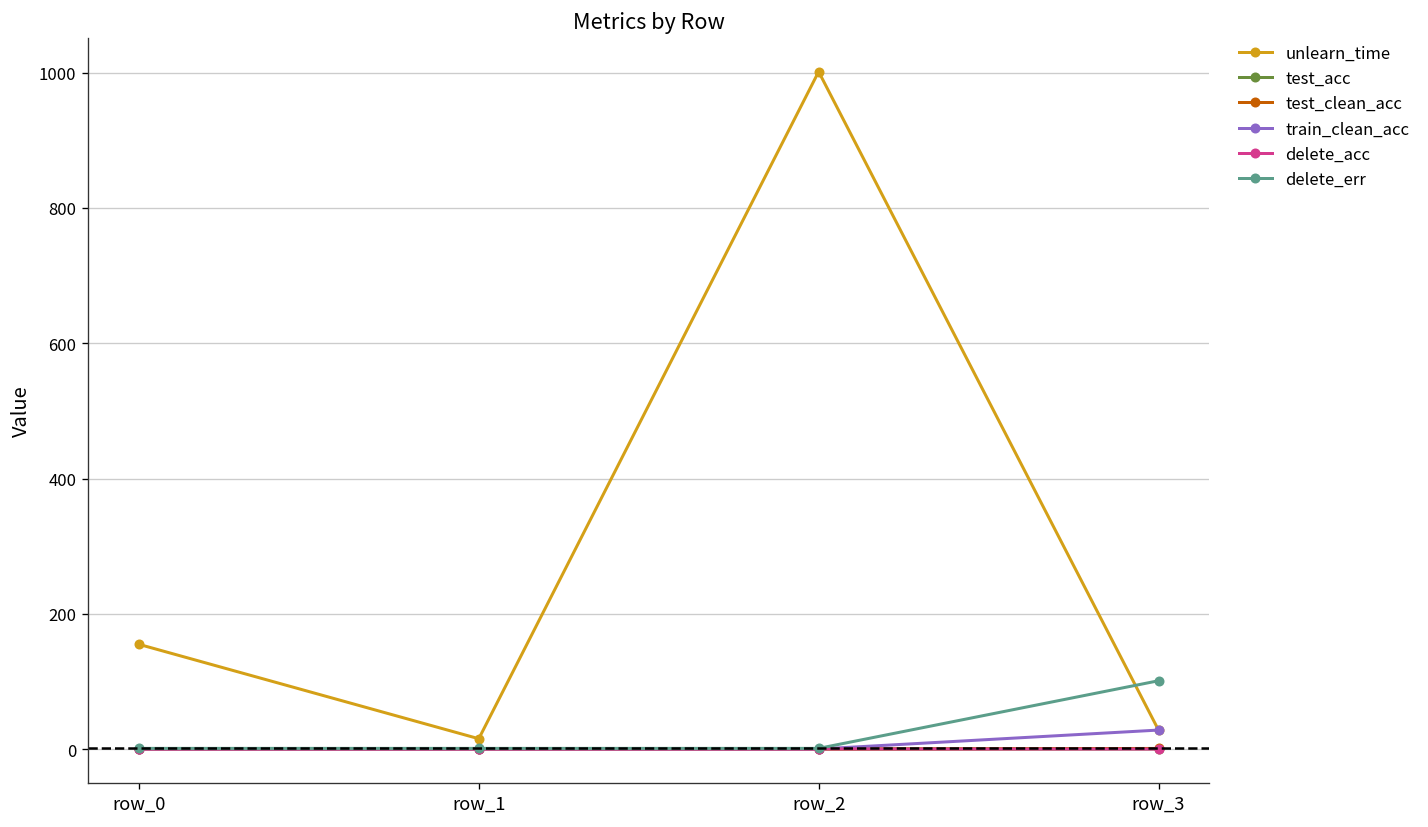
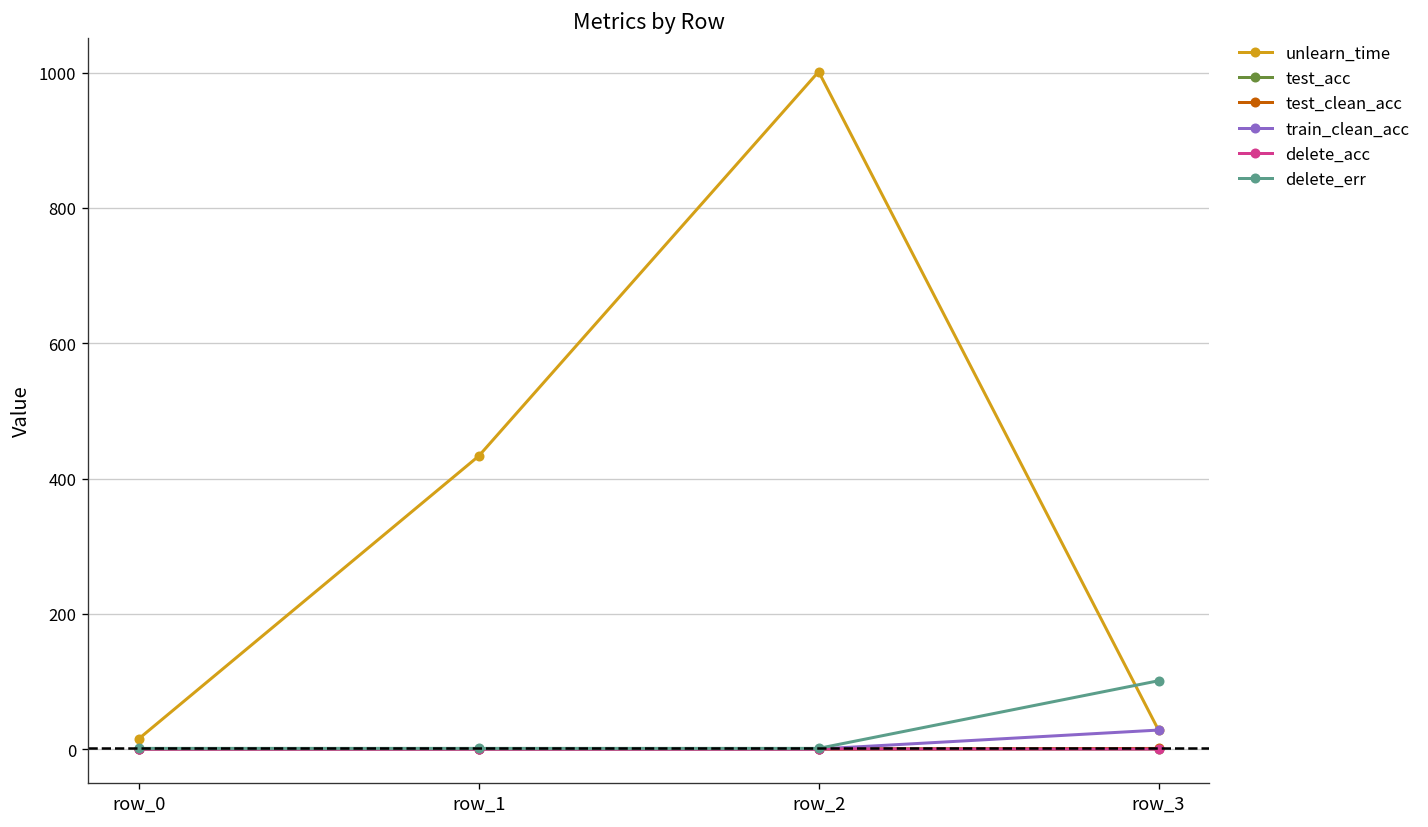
  {
    "unlearn_time": {
-     "row_0": 150,
-     "row_1": 20,
+     "row_0": 20,
+     "row_1": 430,
      "row_2": 1000
    },
    "delete_err": {
      "row_3": 100
    }
  }
